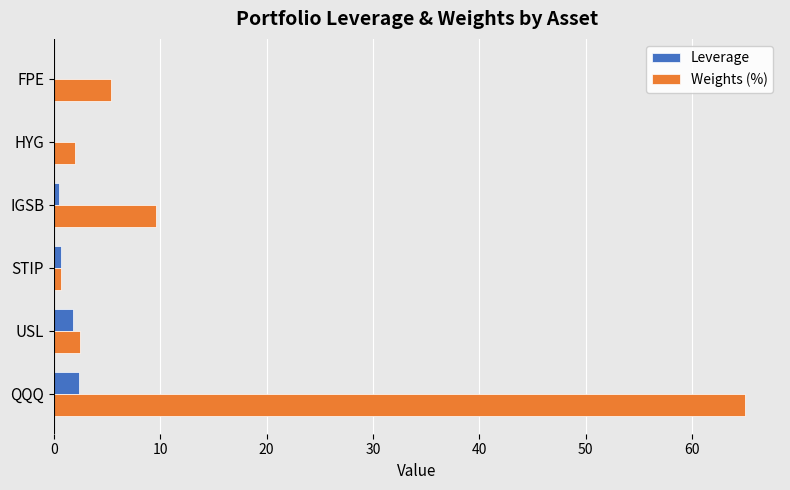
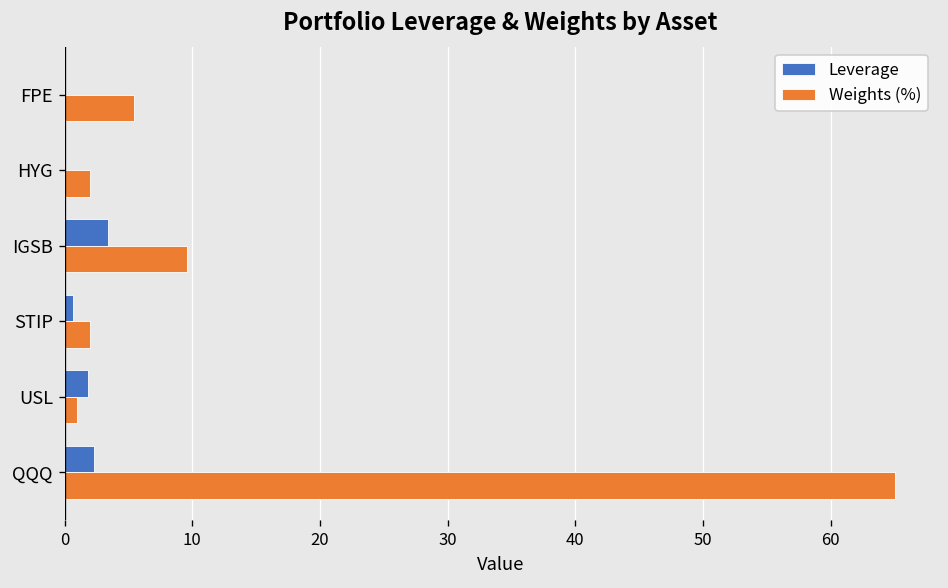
  {
    "Leverage": {
      "FPE": 0.0,
-     "IGSB": 0.5,
+     "IGSB": 3.4,
      "STIP": 0.7,
      "USL": 1.8,
      "QQQ": 2.3
    },
    "Weights (%)": {
      "FPE": 5.4,
      "HYG": 2.0,
      "IGSB": 9.6,
-     "STIP": 0.7,
-     "USL": 2.5,
+     "STIP": 2.0,
+     "USL": 1.0,
      "QQQ": 65.0
    }
  }
